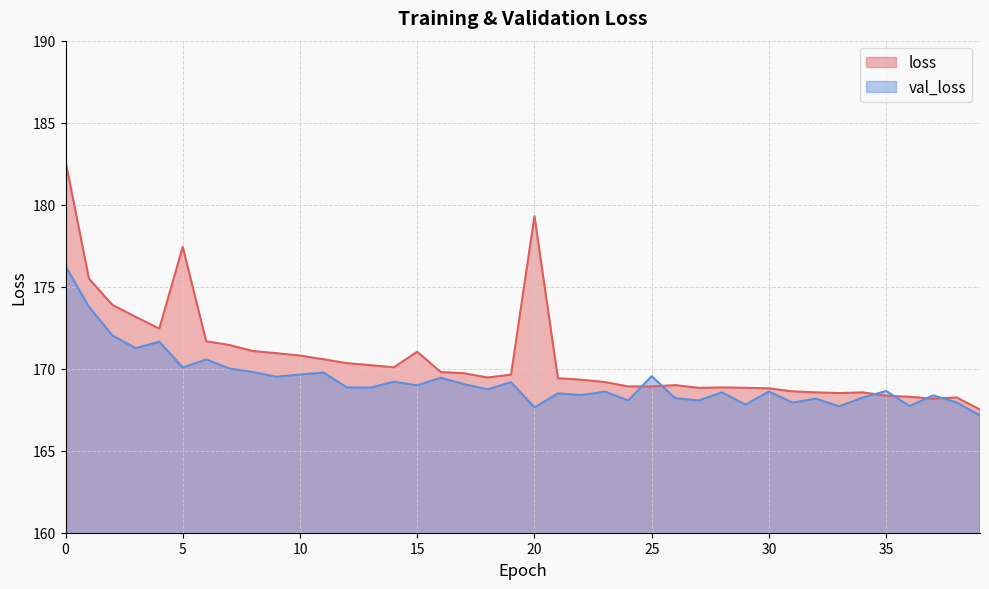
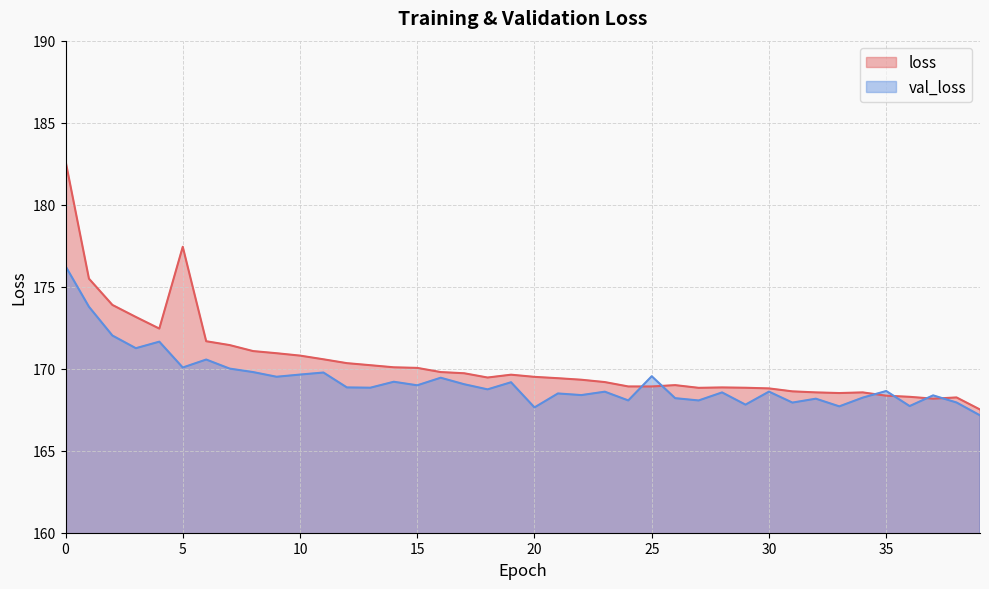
  {
    "loss": {
      "0": 182.7,
      "5": 177.4,
      "10": 170.8,
-     "15": 171.0,
-     "20": 179.3,
+     "15": 170.0,
+     "20": 169.5,
      "25": 168.9,
      "30": 168.8,
      "35": 168.4
    },
    "val_loss": {
      "0": 176.3,
      "5": 170.1,
      "10": 169.6,
      "15": 169.0,
      "20": 167.6,
      "25": 169.5,
      "30": 168.6,
      "35": 168.6
    }
  }
